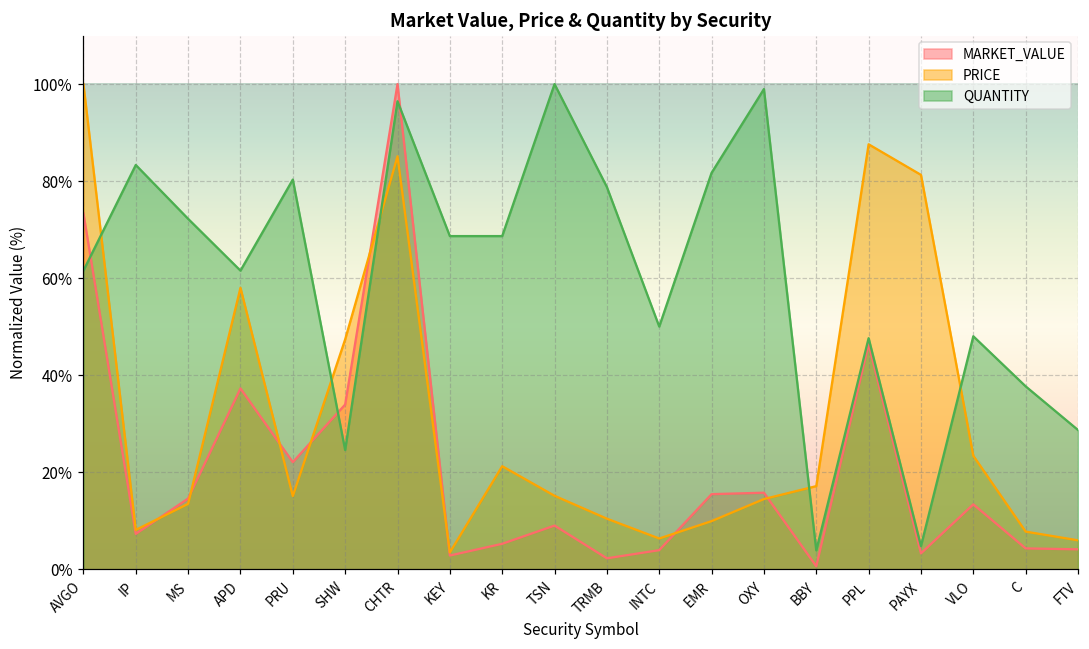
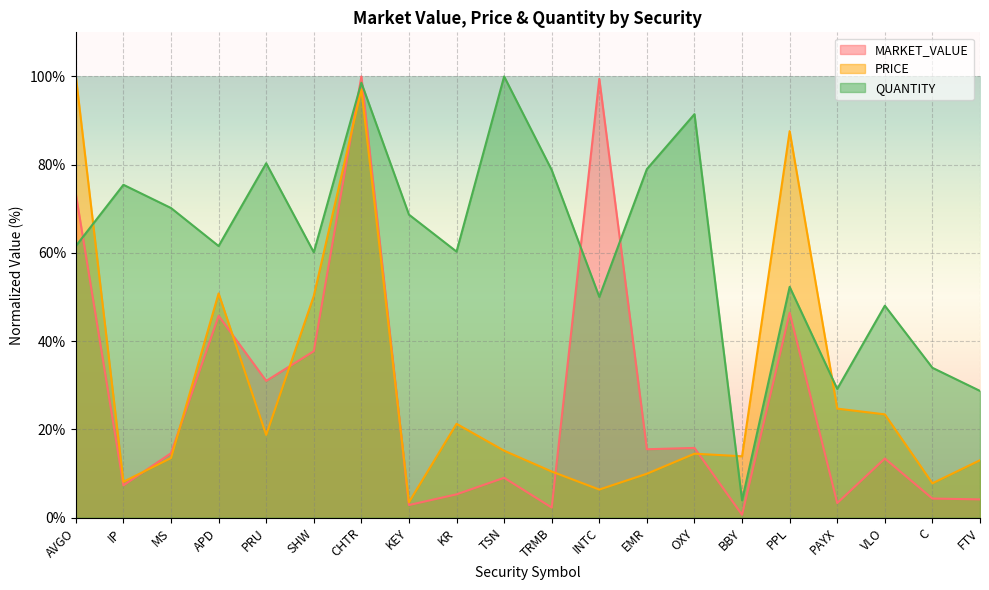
  {
    "MARKET_VALUE": {
      "AVGO": "73%",
      "IP": "7%",
      "MS": "15%",
-     "APD": "37%",
-     "PRU": "22%",
-     "SHW": "34%",
+     "APD": "46%",
+     "PRU": "31%",
+     "SHW": "38%",
      "CHTR": "100%",
      "KEY": "3%",
      "KR": "5%",
      "TSN": "9%",
      "TRMB": "2%",
-     "INTC": "4%",
+     "INTC": "99%",
      "EMR": "16%",
      "OXY": "16%",
      "BBY": "1%",
      "PPL": "46%",
      "PAYX": "3%",
      "VLO": "13%",
      "C": "4%",
      "FTV": "4%"
    },
    "PRICE": {
      "AVGO": "100%",
      "IP": "8%",
      "MS": "14%",
-     "APD": "58%",
-     "PRU": "15%",
-     "SHW": "47%",
-     "CHTR": "85%",
+     "APD": "51%",
+     "PRU": "19%",
+     "SHW": "50%",
+     "CHTR": "97%",
      "KEY": "3%",
      "KR": "21%",
      "TSN": "15%",
      "TRMB": "10%",
      "INTC": "6%",
      "EMR": "10%",
      "OXY": "15%",
-     "BBY": "17%",
+     "BBY": "14%",
      "PPL": "88%",
-     "PAYX": "81%",
+     "PAYX": "25%",
      "VLO": "23%",
      "C": "8%",
-     "FTV": "6%"
+     "FTV": "13%"
    },
    "QUANTITY": {
      "AVGO": "62%",
-     "IP": "83%",
-     "MS": "72%",
+     "IP": "75%",
+     "MS": "70%",
      "APD": "62%",
      "PRU": "80%",
-     "SHW": "25%",
-     "CHTR": "96%",
+     "SHW": "60%",
+     "CHTR": "99%",
      "KEY": "69%",
-     "KR": "69%",
+     "KR": "60%",
      "TSN": "100%",
      "TRMB": "79%",
      "INTC": "50%",
-     "EMR": "82%",
-     "OXY": "99%",
+     "EMR": "79%",
+     "OXY": "91%",
      "BBY": "4%",
-     "PPL": "48%",
-     "PAYX": "5%",
+     "PPL": "52%",
+     "PAYX": "29%",
      "VLO": "48%",
-     "C": "38%",
+     "C": "34%",
      "FTV": "29%"
    }
  }
